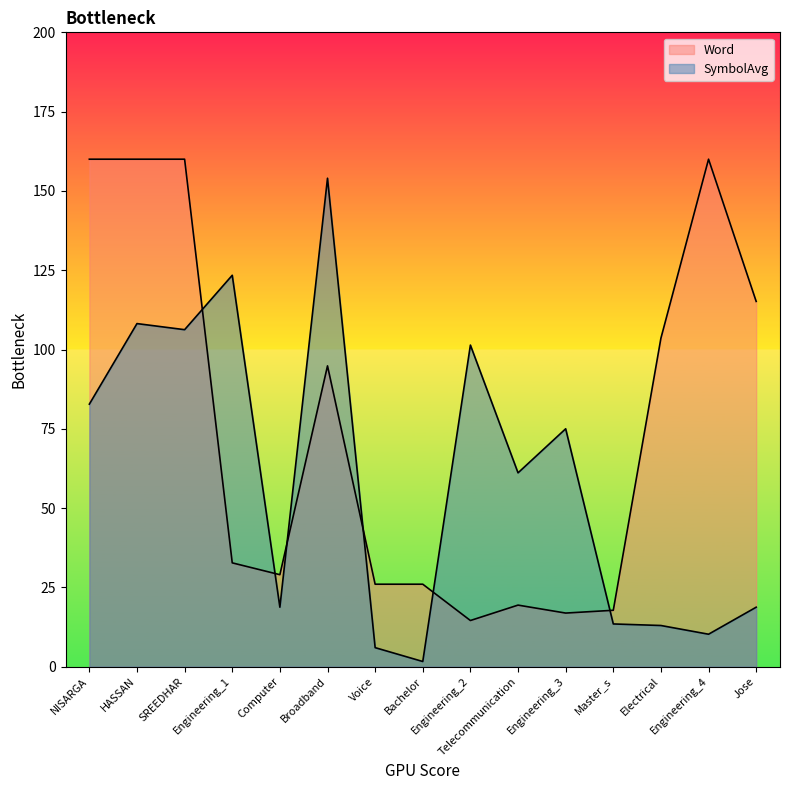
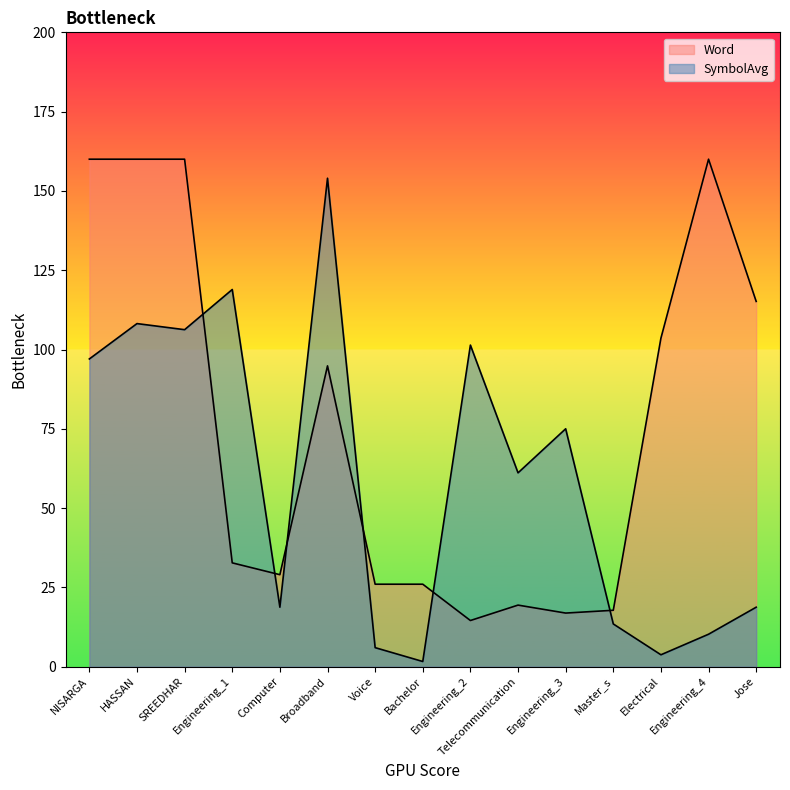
  {
    "Word": {
      "NISARGA": 160,
      "HASSAN": 160,
      "SREEDHAR": 160,
      "Engineering_1": 33,
      "Computer": 29,
      "Broadband": 95,
      "Voice": 26,
      "Bachelor": 26,
      "Engineering_2": 15,
      "Telecommunication": 19,
      "Engineering_3": 17,
      "Master_s": 18,
      "Electrical": 104,
      "Engineering_4": 160,
      "Jose": 115
    },
    "SymbolAvg": {
-     "NISARGA": 83,
+     "NISARGA": 97,
      "HASSAN": 108,
      "SREEDHAR": 106,
-     "Engineering_1": 123,
+     "Engineering_1": 119,
      "Computer": 19,
      "Broadband": 154,
      "Voice": 6,
      "Bachelor": 2,
      "Engineering_2": 101,
      "Telecommunication": 61,
      "Engineering_3": 75,
      "Master_s": 13,
-     "Electrical": 13,
+     "Electrical": 4,
      "Engineering_4": 10,
      "Jose": 19
    }
  }
